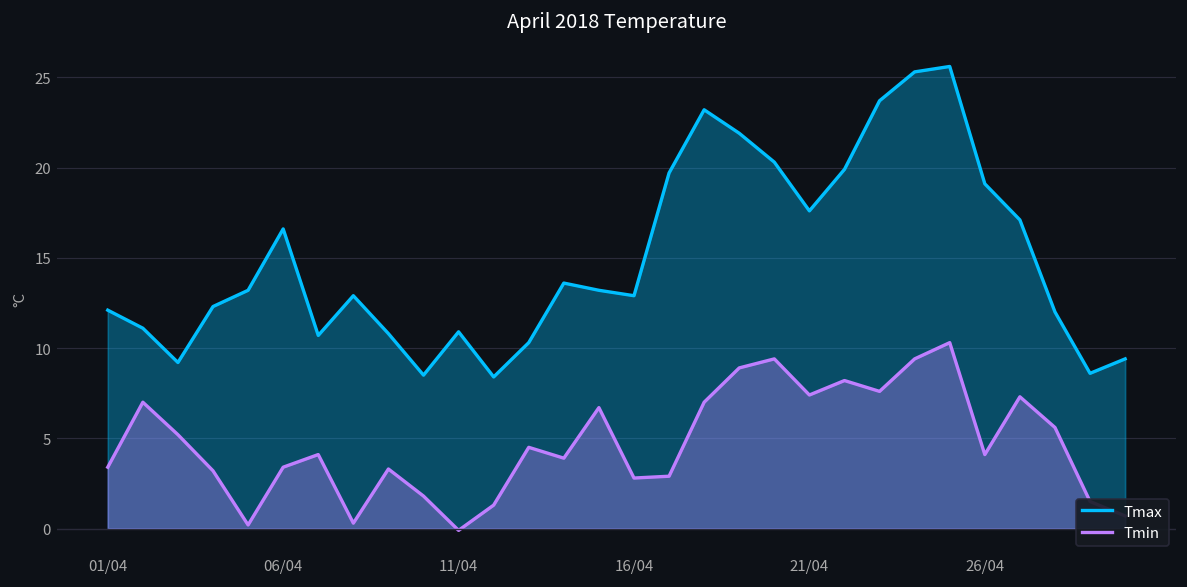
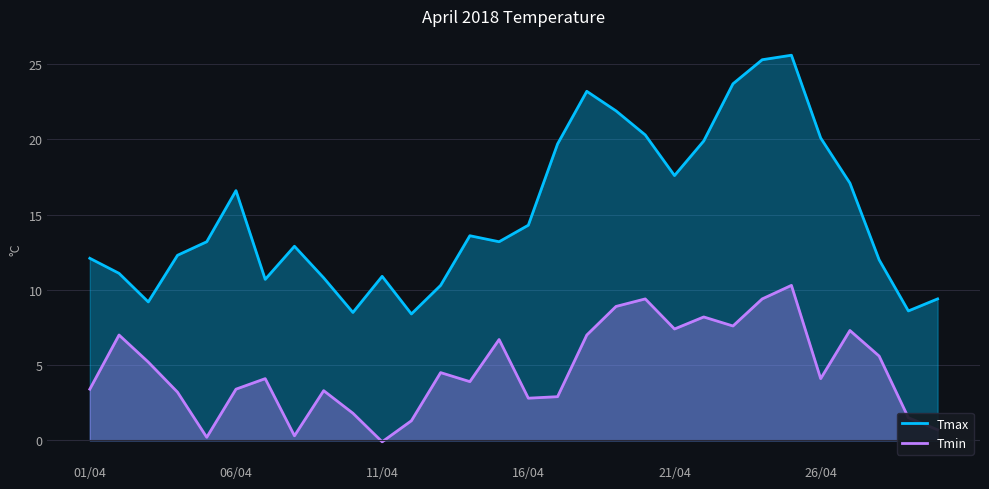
  {
    "Tmax": {
      "01/04": 12.1,
      "06/04": 16.6,
      "11/04": 10.9,
-     "16/04": 12.9,
+     "16/04": 14.3,
      "21/04": 17.6,
-     "26/04": 19.1
+     "26/04": 20.1
    }
  }
